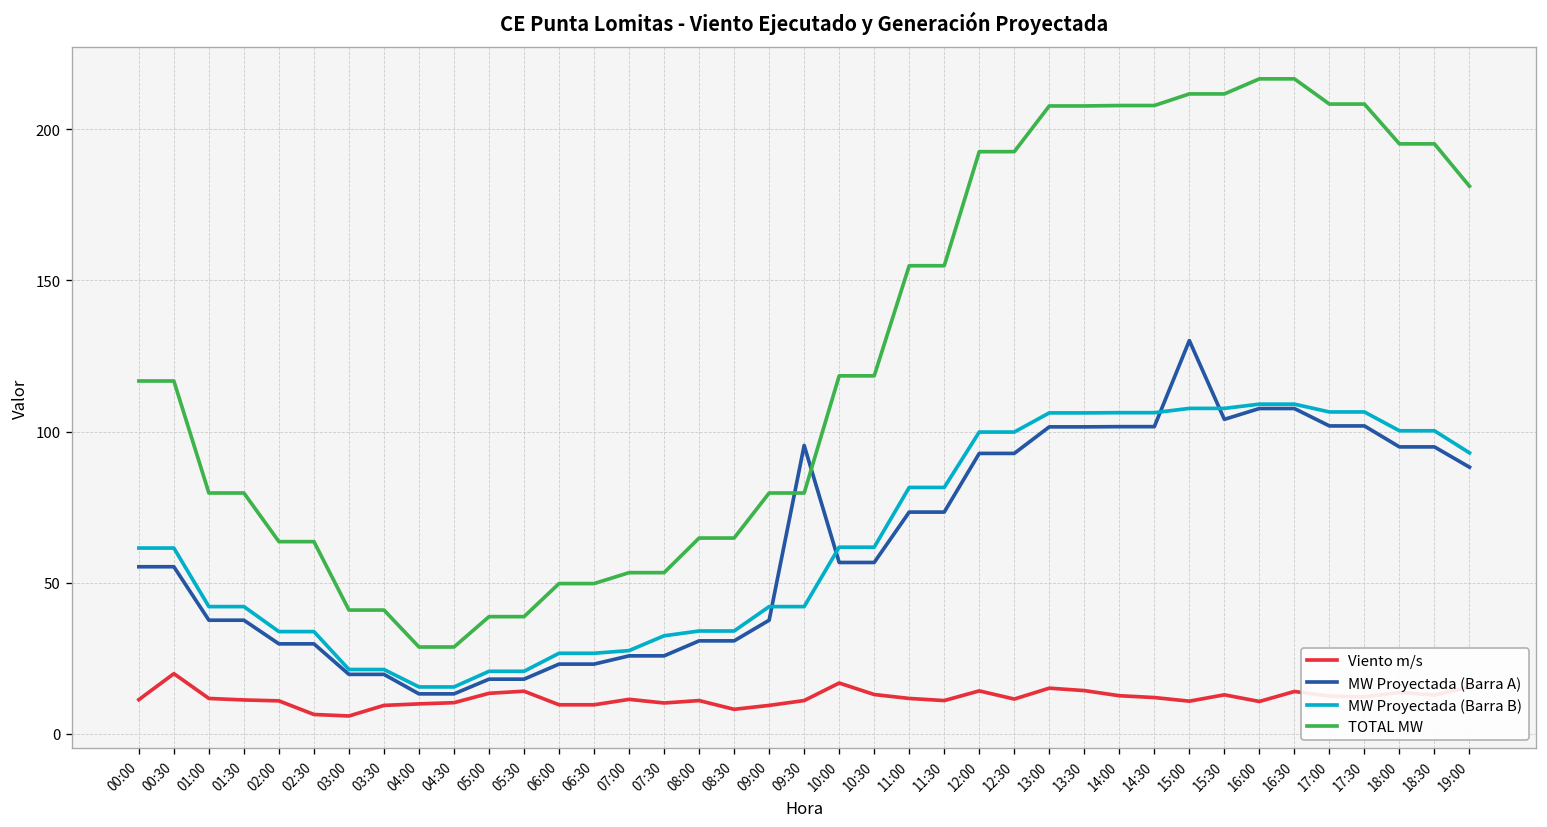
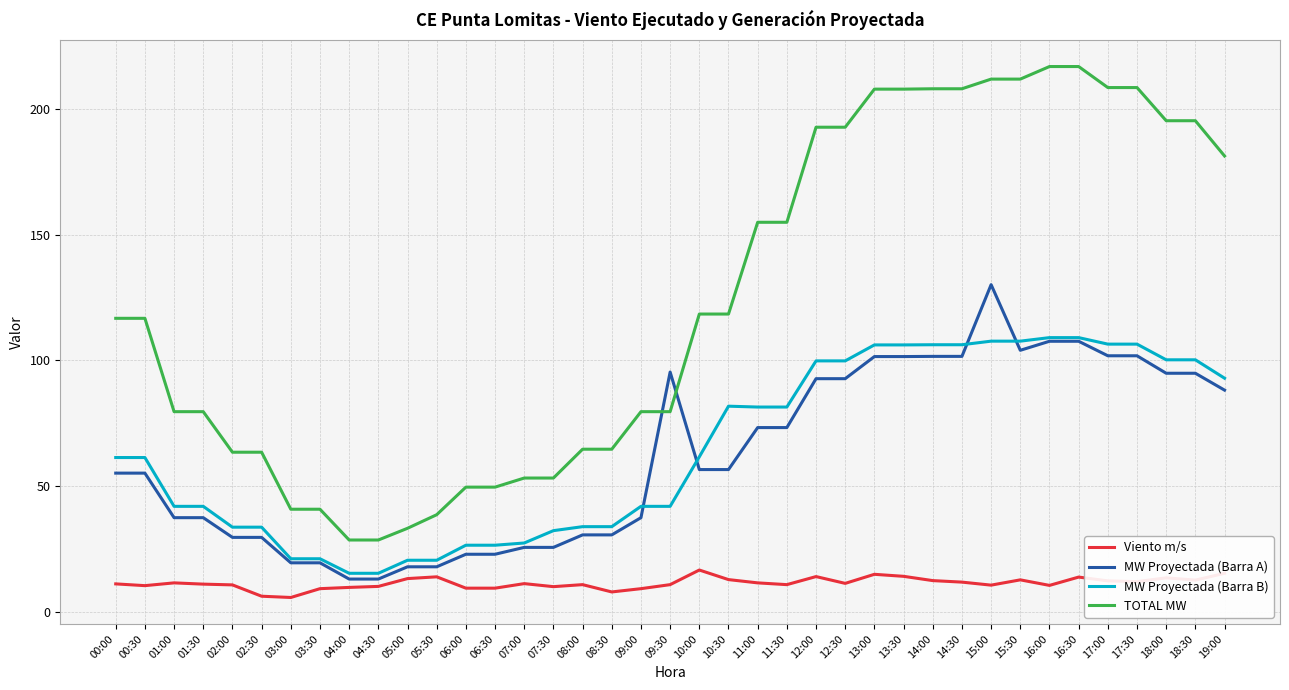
  {
    "Viento m/s": {
      "00:00": 11,
-     "00:30": 20,
+     "00:30": 11,
      "01:00": 12,
      "01:30": 11,
      "02:00": 11,
      "02:30": 6,
      "03:00": 6,
      "03:30": 9,
      "04:00": 10,
      "04:30": 10,
      "05:00": 13,
      "05:30": 14,
      "06:00": 10,
      "06:30": 10,
      "07:00": 11,
      "07:30": 10,
      "08:00": 11,
      "08:30": 8,
      "09:00": 9,
      "09:30": 11,
      "10:00": 17,
      "10:30": 13,
      "11:00": 12,
      "11:30": 11,
      "12:00": 14,
      "12:30": 12,
      "13:00": 15,
      "13:30": 14,
      "14:00": 13,
      "14:30": 12,
      "15:00": 11,
      "15:30": 13,
      "16:00": 11,
      "16:30": 14
    },
    "MW Proyectada (Barra A)": {
      "00:00": 55,
      "00:30": 55,
      "01:00": 38,
      "01:30": 38,
      "02:00": 30,
      "02:30": 30,
      "03:00": 20,
      "03:30": 20,
      "04:00": 13,
      "04:30": 13,
      "05:00": 18,
      "05:30": 18,
      "06:00": 23,
      "06:30": 23,
      "07:00": 26,
      "07:30": 26,
      "08:00": 31,
      "08:30": 31,
      "09:00": 38,
      "09:30": 95,
      "10:00": 57,
      "10:30": 57,
      "11:00": 73,
      "11:30": 73,
      "12:00": 93,
      "12:30": 93,
      "13:00": 102,
      "13:30": 102,
      "14:00": 102,
      "14:30": 102,
      "15:00": 130,
      "15:30": 104,
      "16:00": 108,
      "16:30": 108,
      "17:00": 102,
      "17:30": 102,
      "18:00": 95,
      "18:30": 95,
      "19:00": 88
    },
    "MW Proyectada (Barra B)": {
      "00:00": 61,
      "00:30": 61,
      "01:00": 42,
      "01:30": 42,
      "02:00": 34,
      "02:30": 34,
      "03:00": 21,
      "03:30": 21,
      "04:00": 16,
      "04:30": 16,
      "05:00": 21,
      "05:30": 21,
      "06:00": 27,
      "06:30": 27,
      "07:00": 28,
      "07:30": 32,
      "08:00": 34,
      "08:30": 34,
      "09:00": 42,
      "09:30": 42,
      "10:00": 62,
-     "10:30": 62,
+     "10:30": 82,
      "11:00": 82,
      "11:30": 82,
      "12:00": 100,
      "12:30": 100,
      "13:00": 106,
      "13:30": 106,
      "14:00": 106,
      "14:30": 106,
      "15:00": 108,
      "15:30": 108,
      "16:00": 109,
      "16:30": 109,
      "17:00": 106,
      "17:30": 106,
      "18:00": 100,
      "18:30": 100,
      "19:00": 93
    },
    "TOTAL MW": {
      "00:00": 117,
      "00:30": 117,
      "01:00": 80,
      "01:30": 80,
      "02:00": 64,
      "02:30": 64,
      "03:00": 41,
      "03:30": 41,
      "04:00": 29,
      "04:30": 29,
-     "05:00": 39,
+     "05:00": 33,
      "05:30": 39,
      "06:00": 50,
      "06:30": 50,
      "07:00": 53,
      "07:30": 53,
      "08:00": 65,
      "08:30": 65,
      "09:00": 80,
      "09:30": 80,
      "10:00": 118,
      "10:30": 118,
      "11:00": 155,
      "11:30": 155,
      "12:00": 193,
      "12:30": 193,
      "13:00": 208,
      "13:30": 208,
      "14:00": 208,
      "14:30": 208,
      "15:00": 212,
      "15:30": 212,
      "16:00": 217,
      "16:30": 217,
      "17:00": 208,
      "17:30": 208,
      "18:00": 195,
      "18:30": 195,
      "19:00": 181
    }
  }
